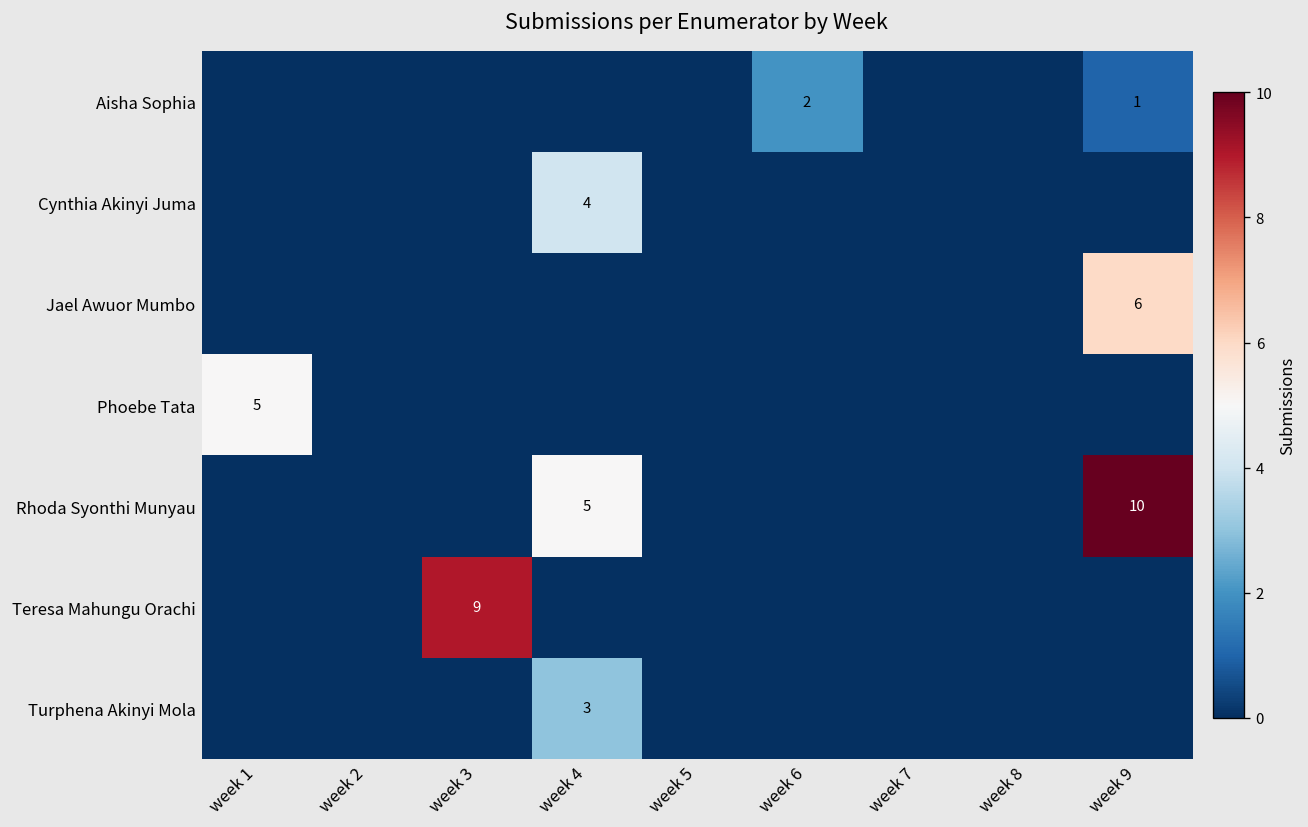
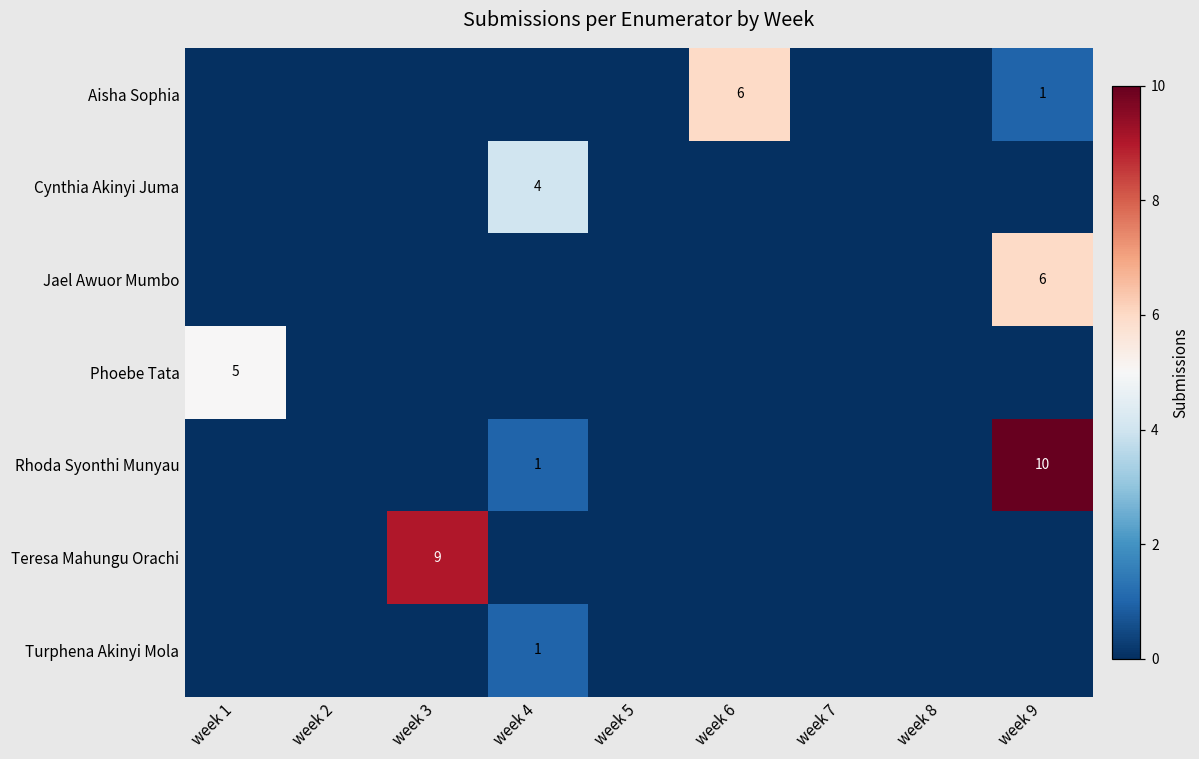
  {
    "Aisha Sophia": {
-     "week 6": 2,
+     "week 6": 6,
      "week 9": 1
    },
    "Cynthia Akinyi Juma": {
      "week 4": 4
    },
    "Jael Awuor Mumbo": {
      "week 9": 6
    },
    "Phoebe Tata": {
      "week 1": 5
    },
    "Rhoda Syonthi Munyau": {
-     "week 4": 5,
+     "week 4": 1,
      "week 9": 10
    },
    "Teresa Mahungu Orachi": {
      "week 3": 9
    },
    "Turphena Akinyi Mola": {
-     "week 4": 3
+     "week 4": 1
    }
  }
